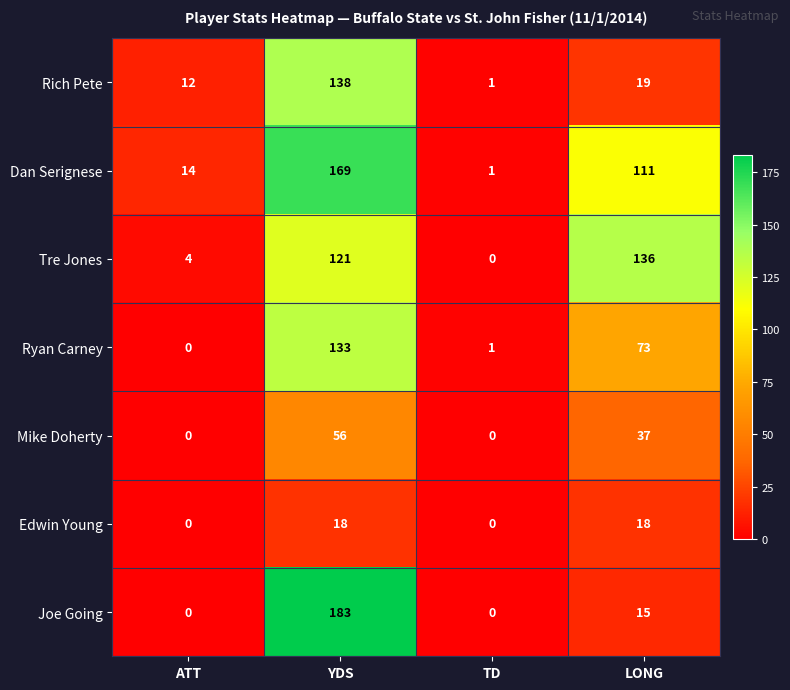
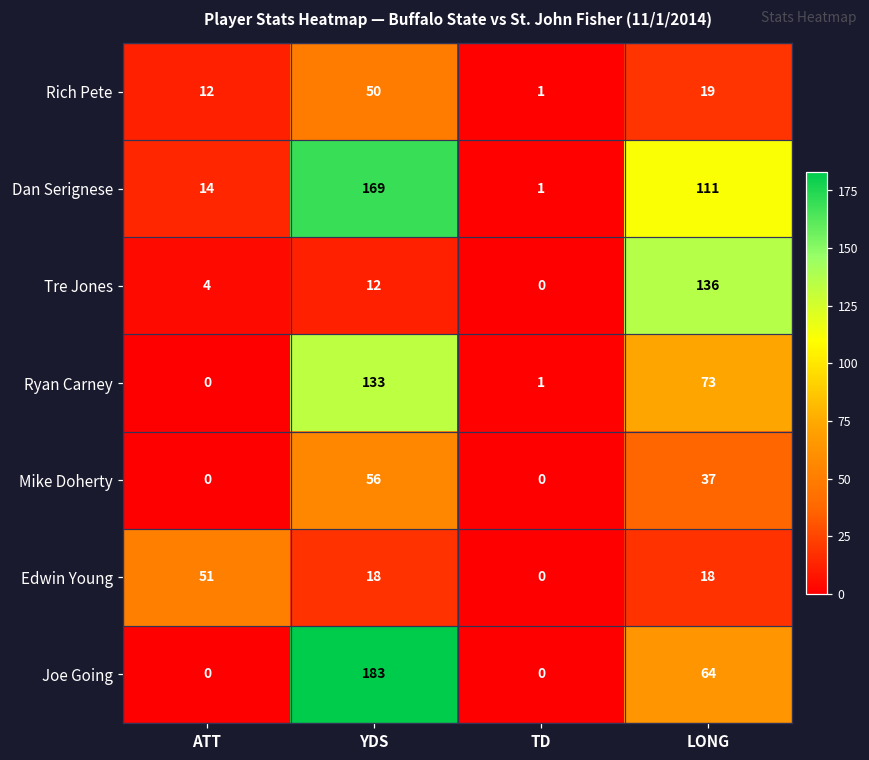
  {
    "Rich Pete": {
      "ATT": 12,
-     "YDS": 138,
+     "YDS": 50,
      "TD": 1,
      "LONG": 19
    },
    "Dan Serignese": {
      "ATT": 14,
      "YDS": 169,
      "TD": 1,
      "LONG": 111
    },
    "Tre Jones": {
      "ATT": 4,
-     "YDS": 121,
+     "YDS": 12,
      "TD": 0,
      "LONG": 136
    },
    "Ryan Carney": {
      "ATT": 0,
      "YDS": 133,
      "TD": 1,
      "LONG": 73
    },
    "Mike Doherty": {
      "ATT": 0,
      "YDS": 56,
      "TD": 0,
      "LONG": 37
    },
    "Edwin Young": {
-     "ATT": 0,
+     "ATT": 51,
      "YDS": 18,
      "TD": 0,
      "LONG": 18
    },
    "Joe Going": {
      "ATT": 0,
      "YDS": 183,
      "TD": 0,
-     "LONG": 15
+     "LONG": 64
    }
  }
